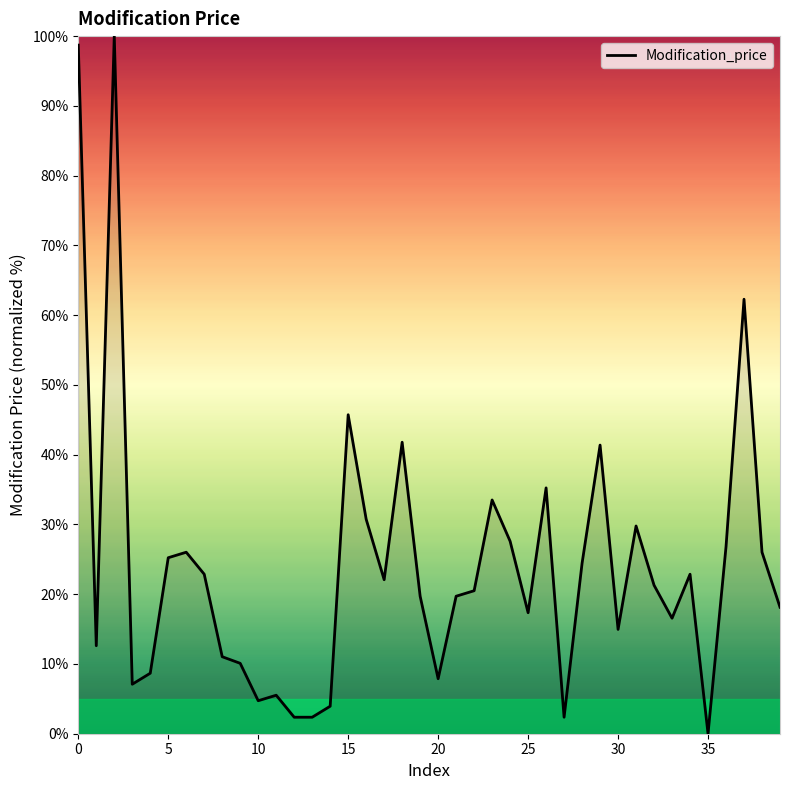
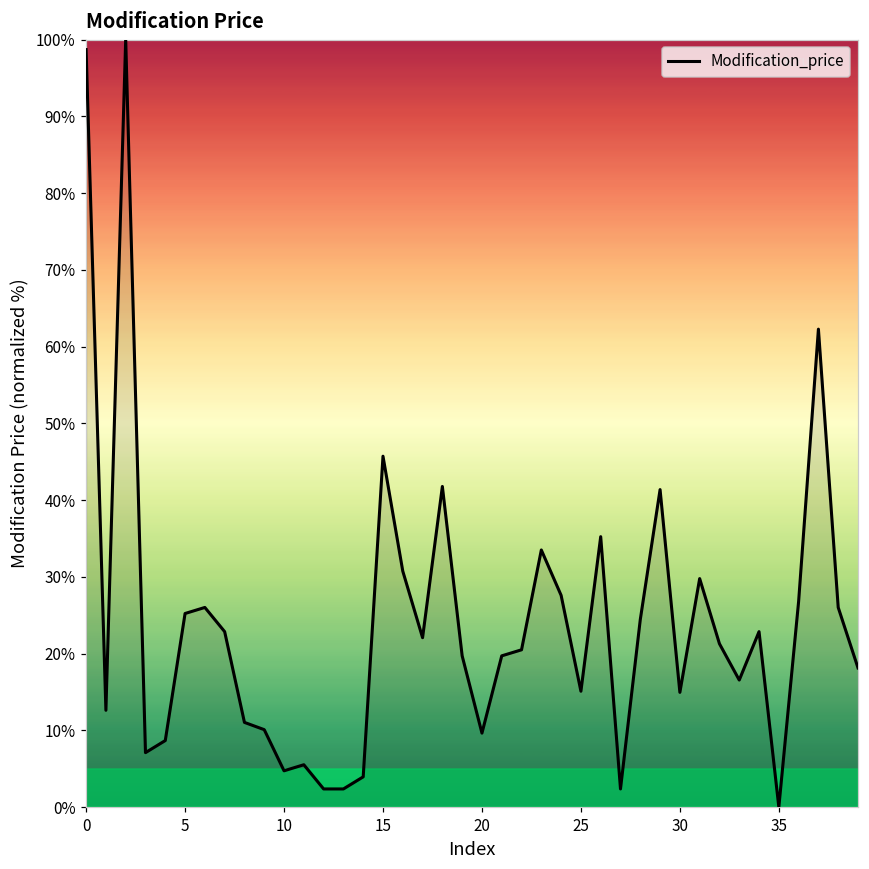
  {
    "0": "99%",
    "5": "25%",
    "15": "46%",
-   "20": "8%",
-   "25": "17%",
+   "20": "10%",
+   "25": "15%",
    "30": "15%"
  }
